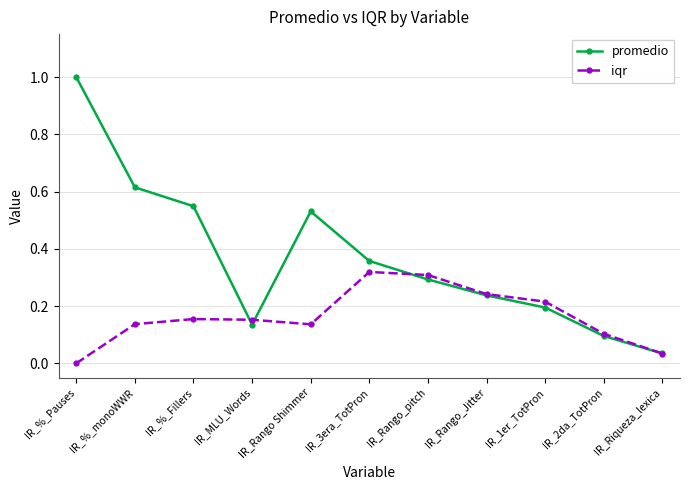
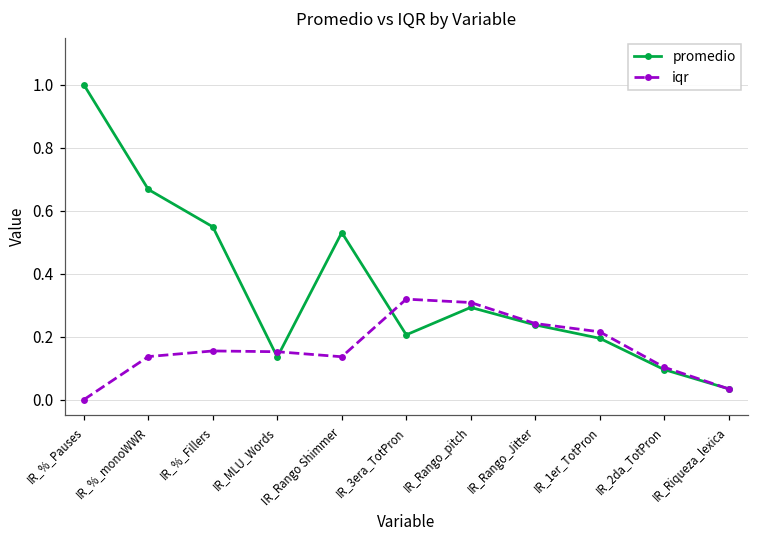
  {
    "promedio": {
      "IR_%_Pauses": 1.00,
-     "IR_%_monoWWR": 0.61,
+     "IR_%_monoWWR": 0.67,
      "IR_%_Fillers": 0.55,
      "IR_MLU_Words": 0.14,
      "IR_Rango Shimmer": 0.53,
-     "IR_3era_TotPron": 0.36,
+     "IR_3era_TotPron": 0.21,
      "IR_Rango_pitch": 0.29,
      "IR_1er_TotPron": 0.19
    },
    "iqr": {
      "IR_%_Pauses": 0.00,
      "IR_%_monoWWR": 0.14,
      "IR_%_Fillers": 0.15,
      "IR_MLU_Words": 0.15,
      "IR_Rango Shimmer": 0.14,
      "IR_3era_TotPron": 0.32,
      "IR_Rango_pitch": 0.31,
      "IR_1er_TotPron": 0.22
    }
  }
